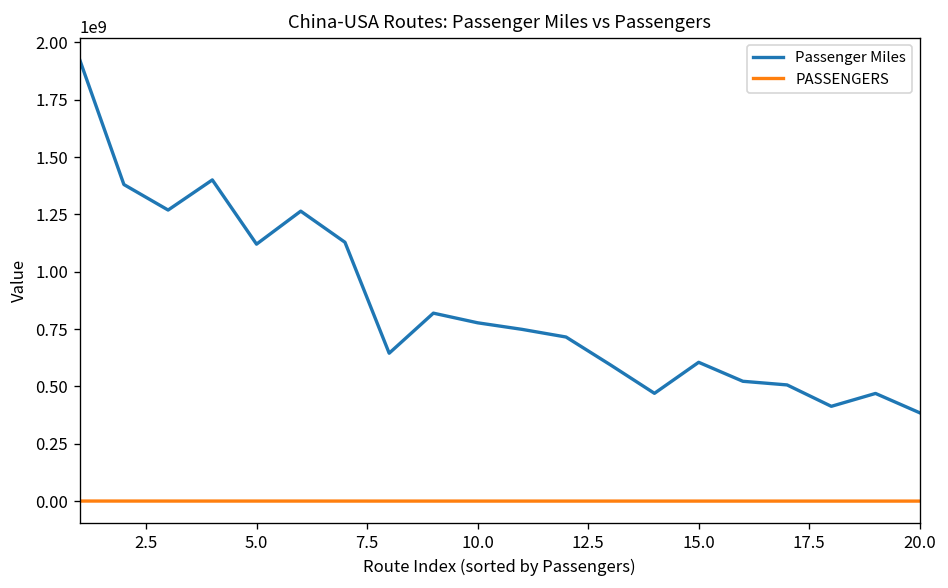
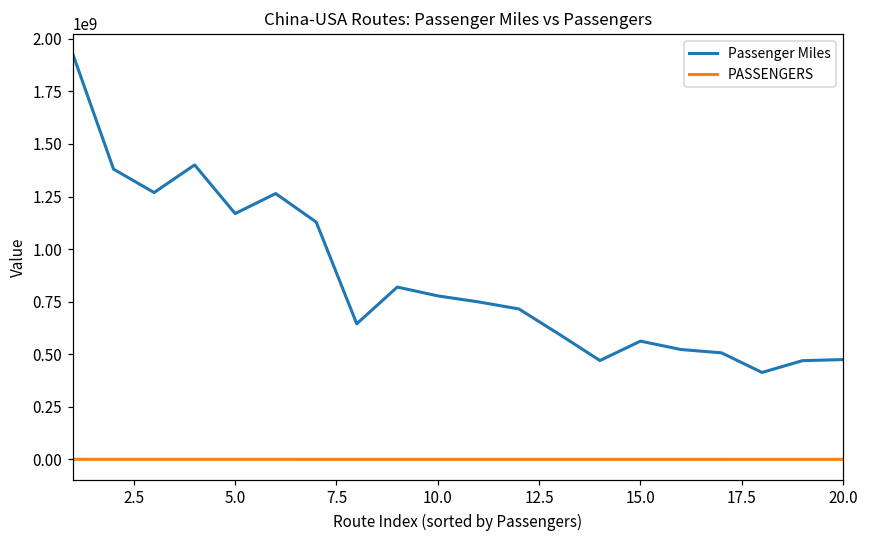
  {
    "Passenger Miles": {
-     "5.0": 1120000000,
+     "5.0": 1170000000,
      "10.0": 780000000,
-     "15.0": 610000000,
-     "20.0": 390000000
+     "15.0": 560000000,
+     "20.0": 470000000
    },
    "PASSENGERS": {
      "5.0": 0,
      "10.0": 0,
      "15.0": 0,
      "20.0": 0
    }
  }
